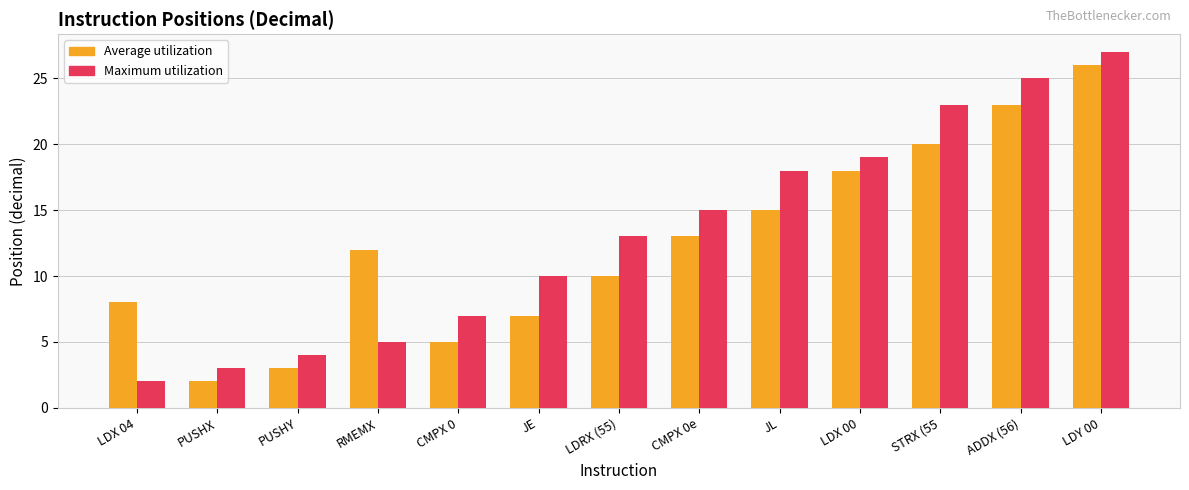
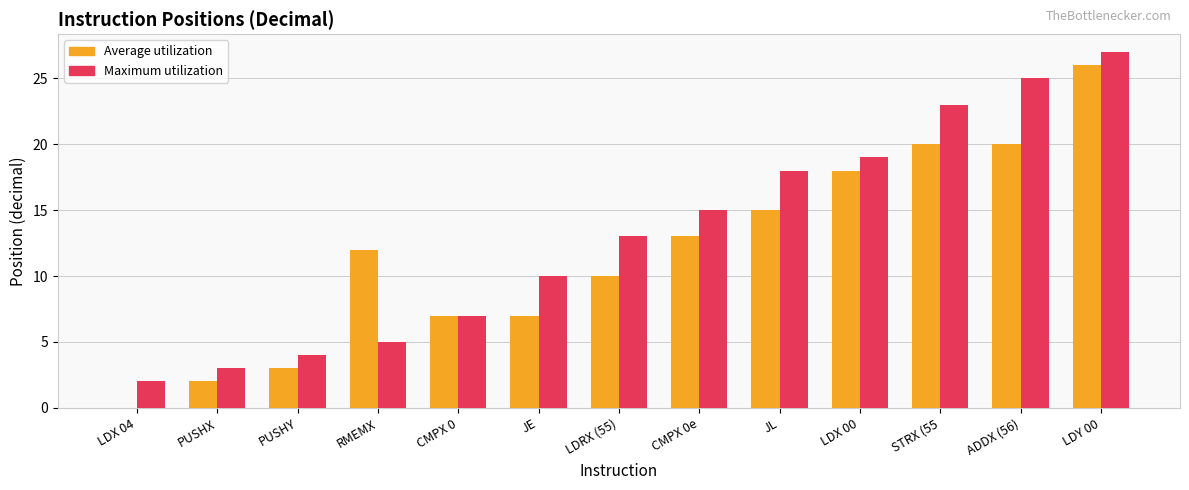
  {
    "Average utilization": {
-     "LDX 04": 8,
+     "LDX 04": 0,
      "PUSHX": 2,
      "PUSHY": 3,
      "RMEMX": 12,
-     "CMPX 0": 5,
+     "CMPX 0": 7,
      "JE": 7,
      "LDRX (55)": 10,
      "CMPX 0e": 13,
      "JL": 15,
      "LDX 00": 18,
      "STRX (55": 20,
-     "ADDX (56)": 23,
+     "ADDX (56)": 20,
      "LDY 00": 26
    },
    "Maximum utilization": {
      "LDX 04": 2,
      "PUSHX": 3,
      "PUSHY": 4,
      "RMEMX": 5,
      "CMPX 0": 7,
      "JE": 10,
      "LDRX (55)": 13,
      "CMPX 0e": 15,
      "JL": 18,
      "LDX 00": 19,
      "STRX (55": 23,
      "ADDX (56)": 25,
      "LDY 00": 27
    }
  }
